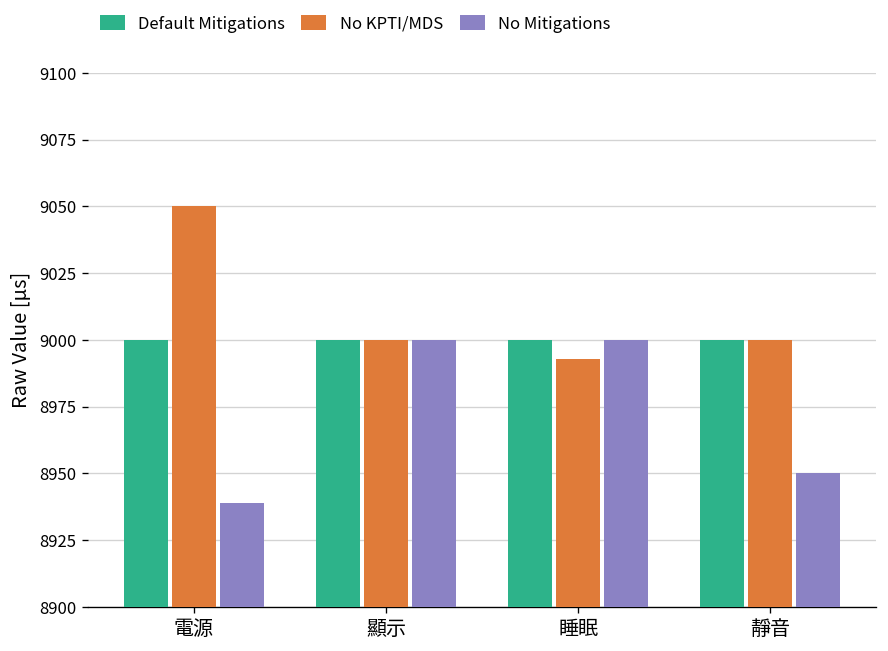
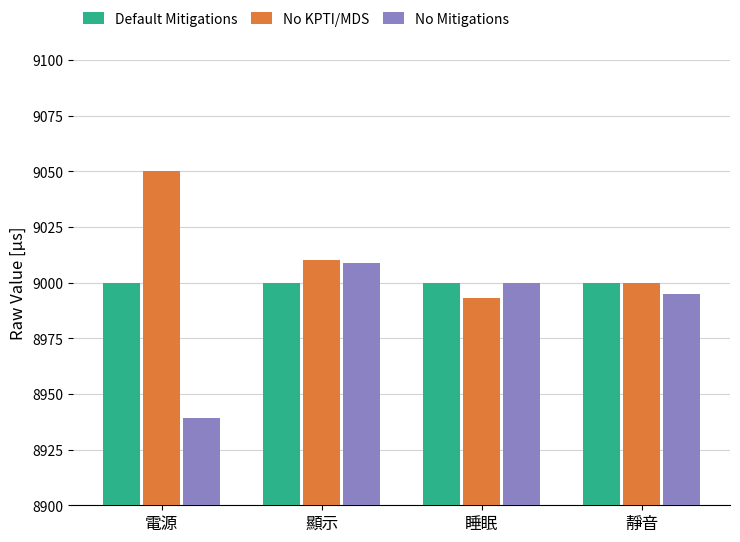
  {
    "Default Mitigations": {
      "電源": 9000,
      "顯示": 9000,
      "睡眠": 9000,
      "靜音": 9000
    },
    "No KPTI/MDS": {
      "電源": 9050,
-     "顯示": 9000,
+     "顯示": 9010,
      "睡眠": 8993,
      "靜音": 9000
    },
    "No Mitigations": {
      "電源": 8939,
-     "顯示": 9000,
+     "顯示": 9009,
      "睡眠": 9000,
-     "靜音": 8950
+     "靜音": 8995
    }
  }
